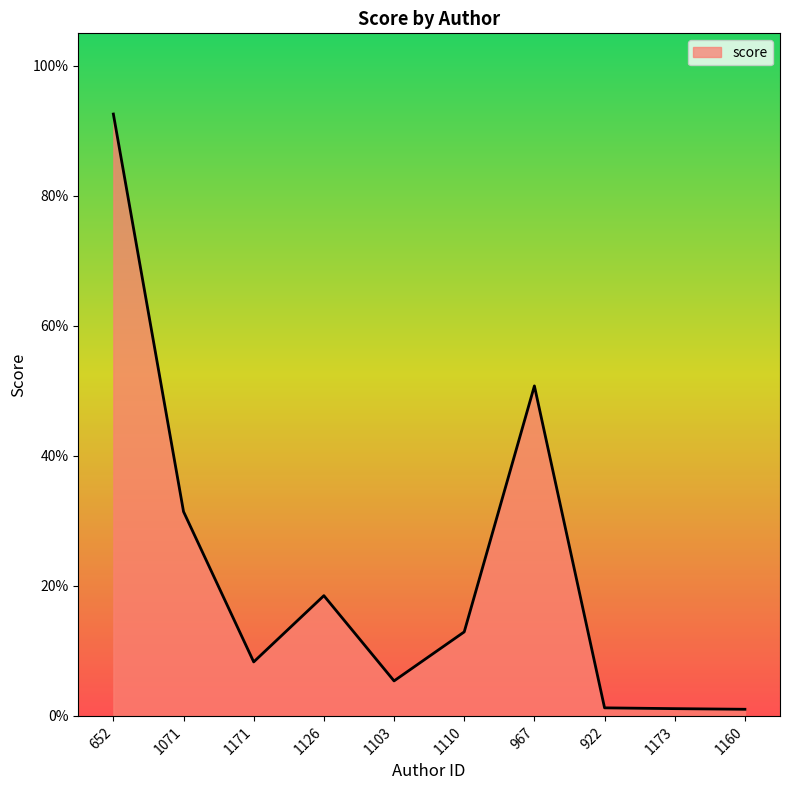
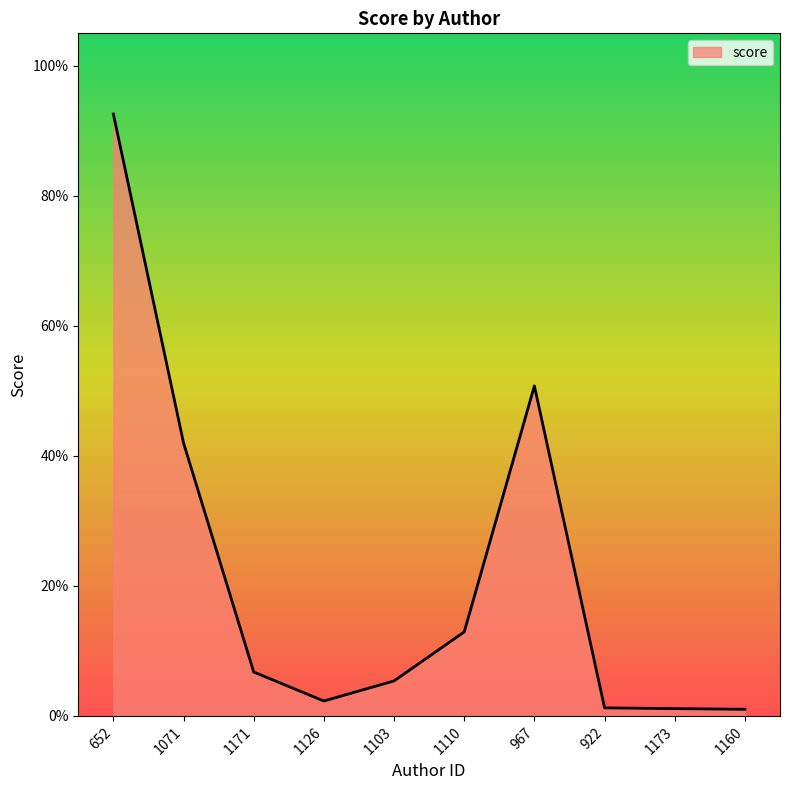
  {
    "652": "93%",
-   "1071": "31%",
-   "1171": "8%",
-   "1126": "18%",
+   "1071": "42%",
+   "1171": "7%",
+   "1126": "2%",
    "1103": "5%",
    "1110": "13%",
    "967": "51%",
    "922": "1%",
    "1173": "1%",
    "1160": "1%"
  }
